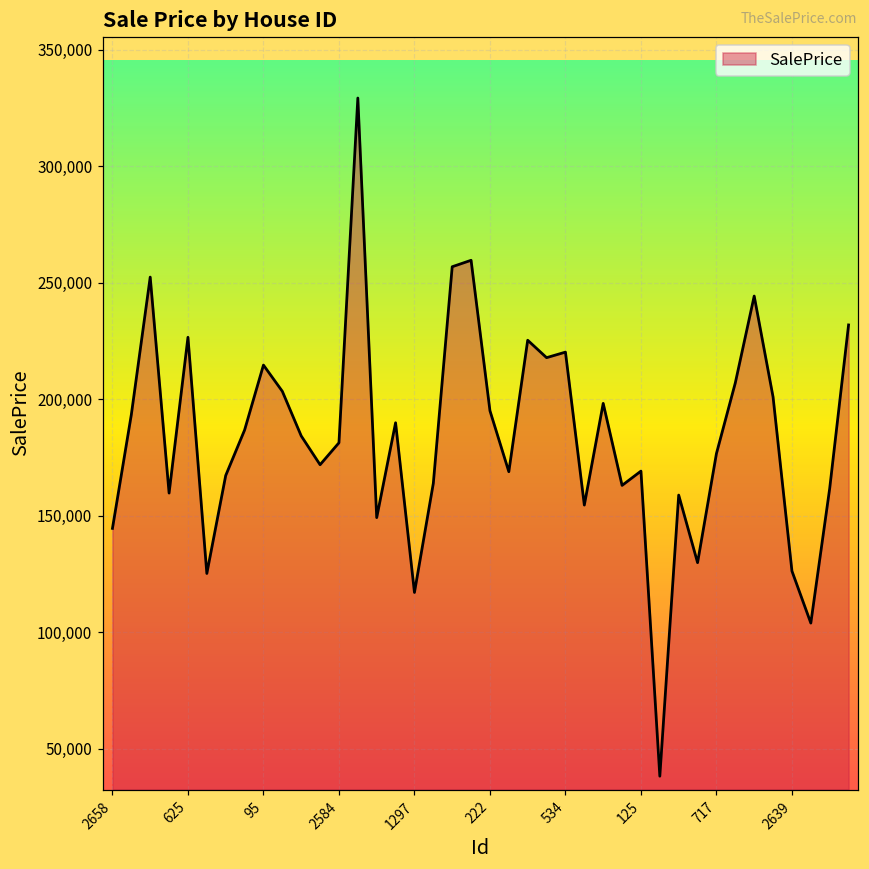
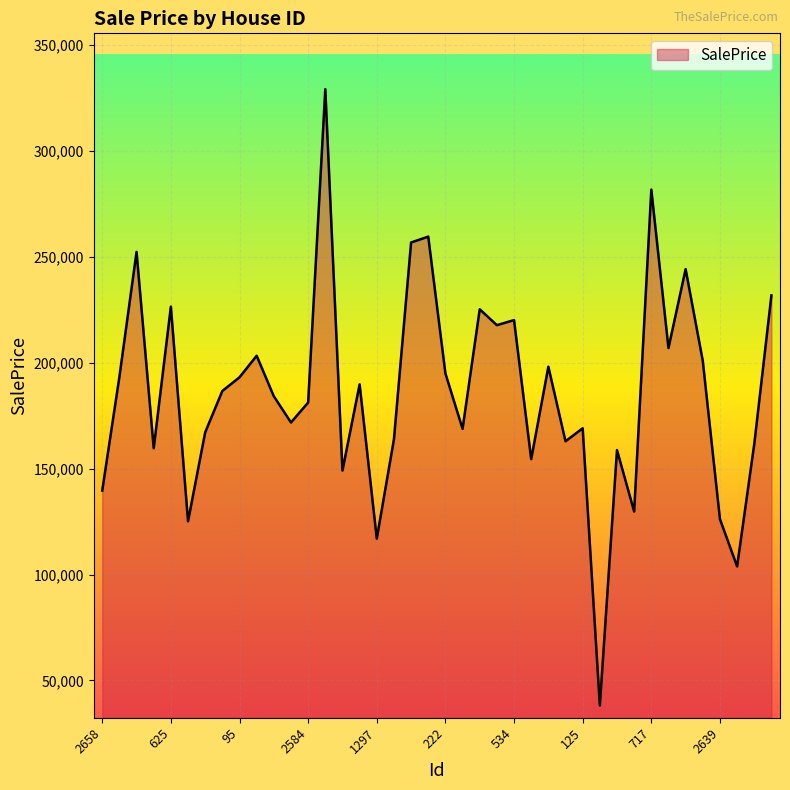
  {
-   "2658": "145,000",
+   "2658": "140,000",
    "625": "227,000",
-   "95": "215,000",
+   "95": "193,000",
    "2584": "181,000",
    "1297": "117,000",
    "222": "195,000",
    "534": "220,000",
    "125": "169,000",
-   "717": "177,000",
+   "717": "282,000",
    "2639": "126,000"
  }
